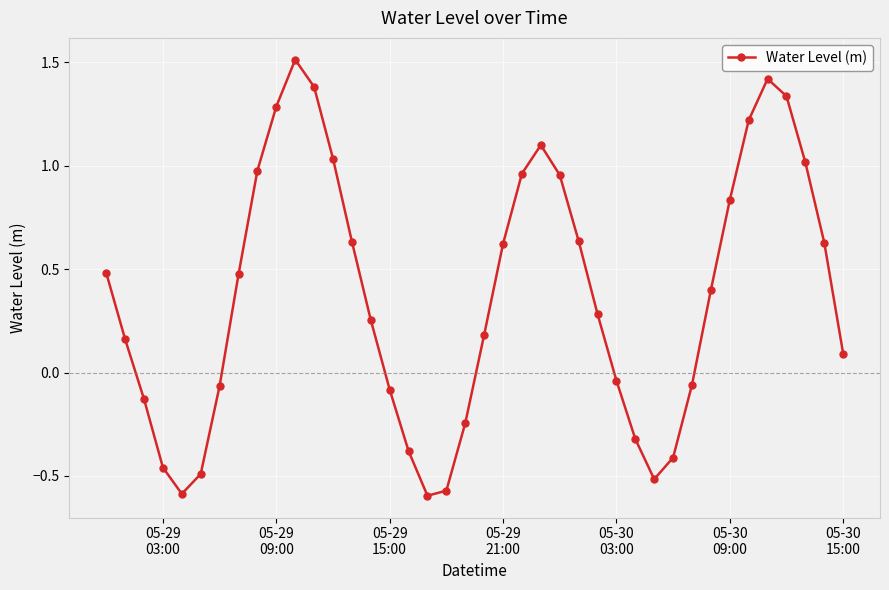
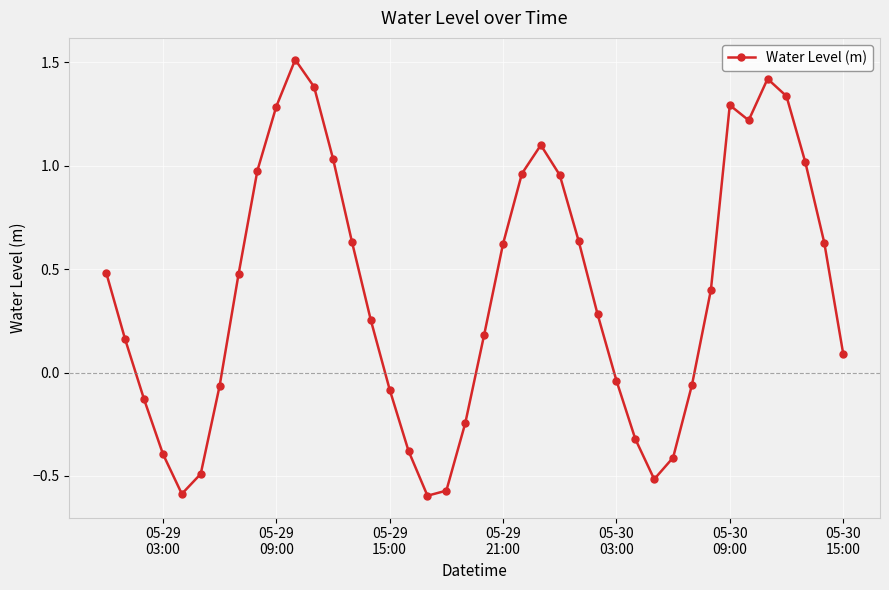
  {
-   "05-29 03:00": -0.46,
+   "05-29 03:00": -0.39,
    "05-29 09:00": 1.29,
    "05-29 15:00": -0.08,
    "05-29 21:00": 0.62,
    "05-30 03:00": -0.04,
-   "05-30 09:00": 0.83,
+   "05-30 09:00": 1.29,
    "05-30 15:00": 0.09
  }
